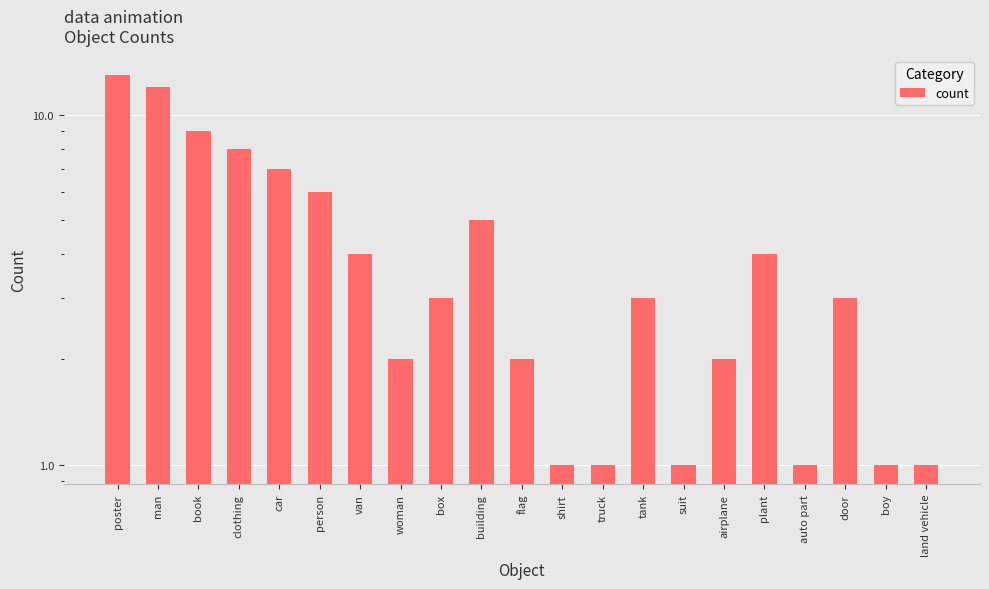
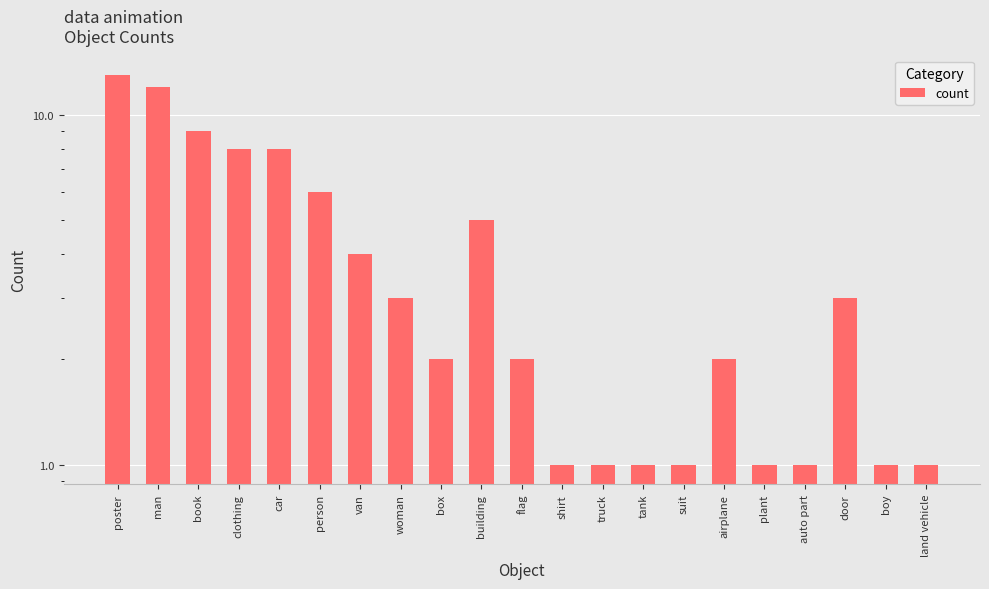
  {
    "poster": 13,
    "man": 12,
    "book": 9,
    "clothing": 8,
-   "car": 7,
+   "car": 8,
    "person": 6,
    "van": 4,
-   "woman": 2,
-   "box": 3,
+   "woman": 3,
+   "box": 2,
    "building": 5,
    "flag": 2,
    "shirt": 1,
    "truck": 1,
-   "tank": 3,
+   "tank": 1,
    "suit": 1,
    "airplane": 2,
-   "plant": 4,
+   "plant": 1,
    "auto part": 1,
    "door": 3,
    "boy": 1,
    "land vehicle": 1
  }
